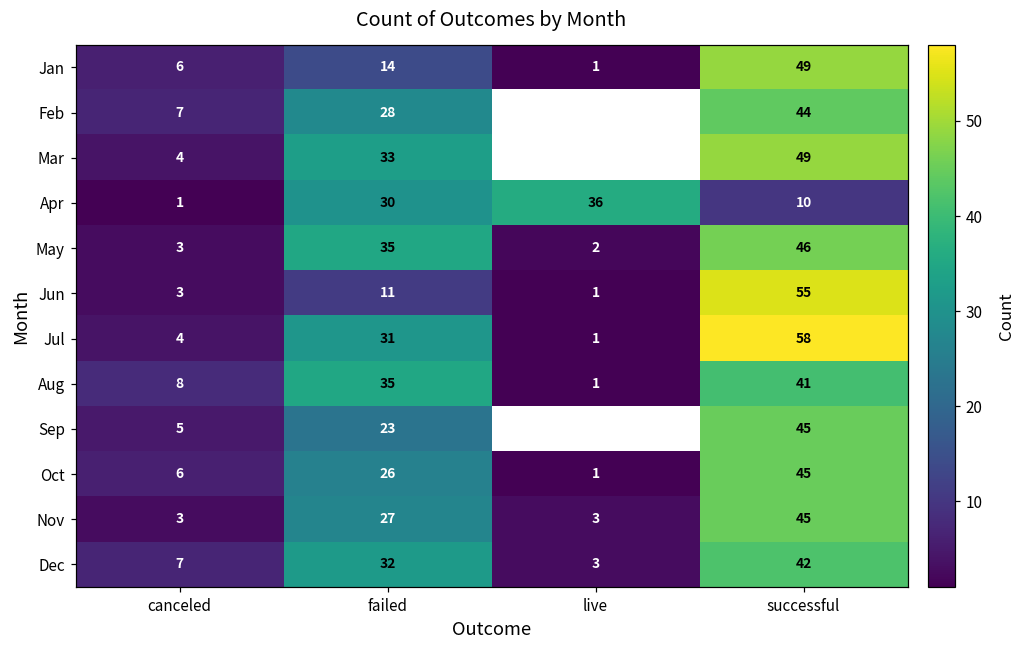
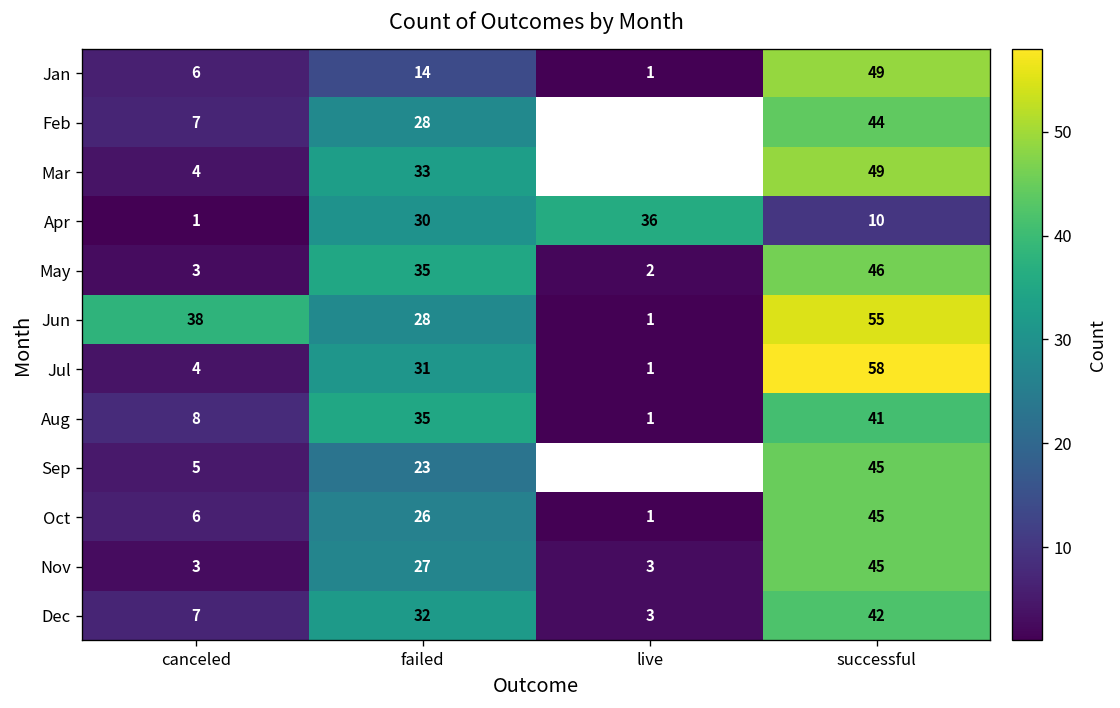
  {
    "Jan": {
      "canceled": 6,
      "failed": 14,
      "live": 1,
      "successful": 49
    },
    "Feb": {
      "canceled": 7,
      "failed": 28,
      "successful": 44
    },
    "Mar": {
      "canceled": 4,
      "failed": 33,
      "successful": 49
    },
    "Apr": {
      "canceled": 1,
      "failed": 30,
      "live": 36,
      "successful": 10
    },
    "May": {
      "canceled": 3,
      "failed": 35,
      "live": 2,
      "successful": 46
    },
    "Jun": {
-     "canceled": 3,
-     "failed": 11,
+     "canceled": 38,
+     "failed": 28,
      "live": 1,
      "successful": 55
    },
    "Jul": {
      "canceled": 4,
      "failed": 31,
      "live": 1,
      "successful": 58
    },
    "Aug": {
      "canceled": 8,
      "failed": 35,
      "live": 1,
      "successful": 41
    },
    "Sep": {
      "canceled": 5,
      "failed": 23,
      "successful": 45
    },
    "Oct": {
      "canceled": 6,
      "failed": 26,
      "live": 1,
      "successful": 45
    },
    "Nov": {
      "canceled": 3,
      "failed": 27,
      "live": 3,
      "successful": 45
    },
    "Dec": {
      "canceled": 7,
      "failed": 32,
      "live": 3,
      "successful": 42
    }
  }
